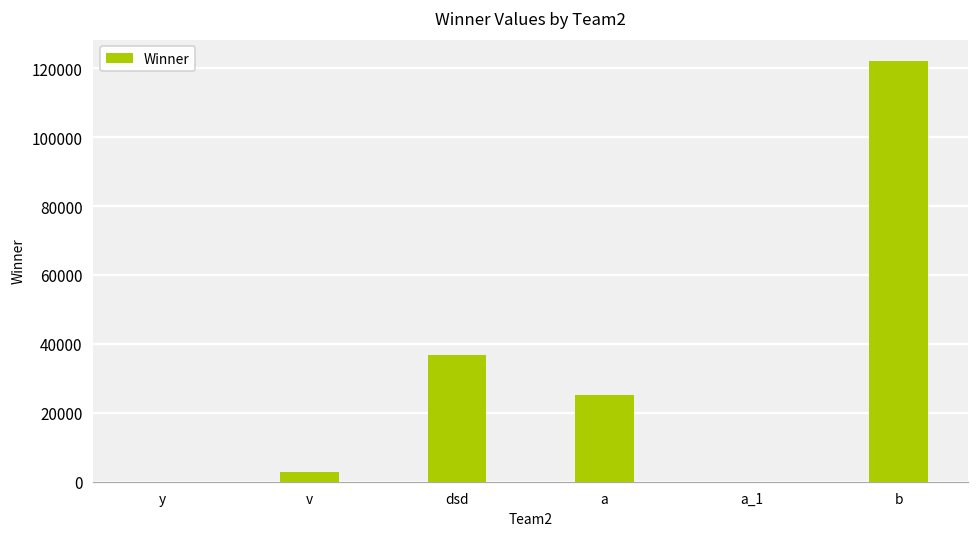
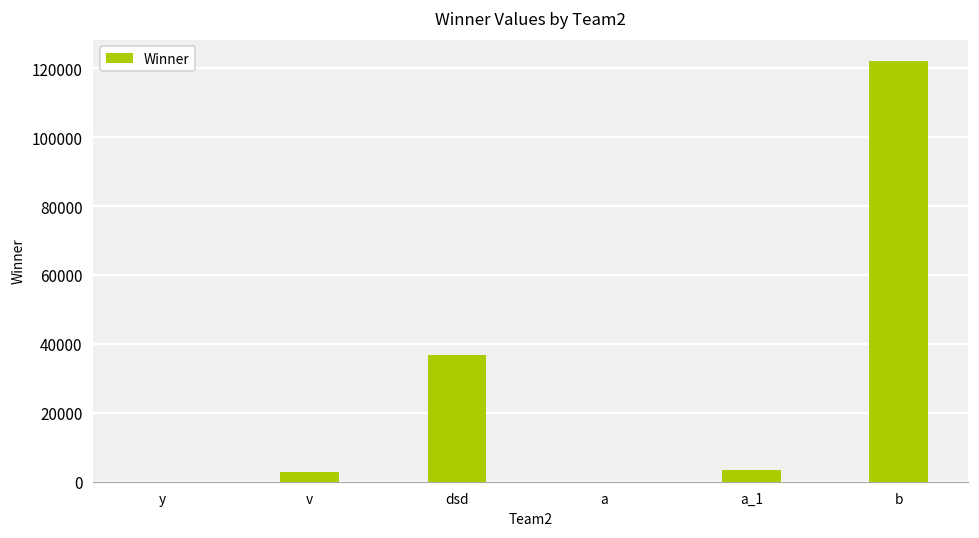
  {
    "v": 3000,
    "dsd": 37000,
-   "a": 25000,
-   "a_1": 0,
+   "a": 0,
+   "a_1": 3000,
    "b": 122000
  }
